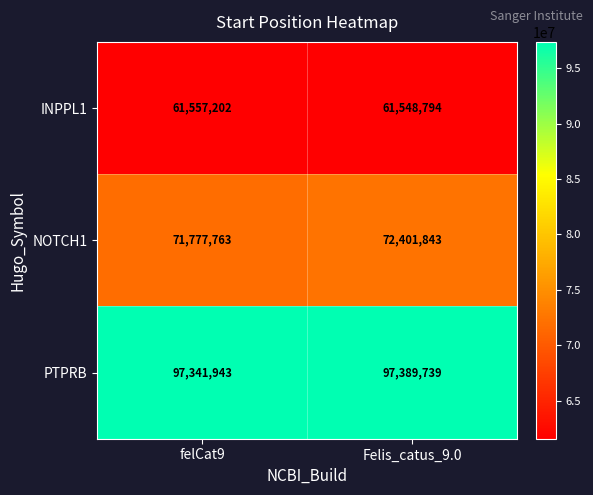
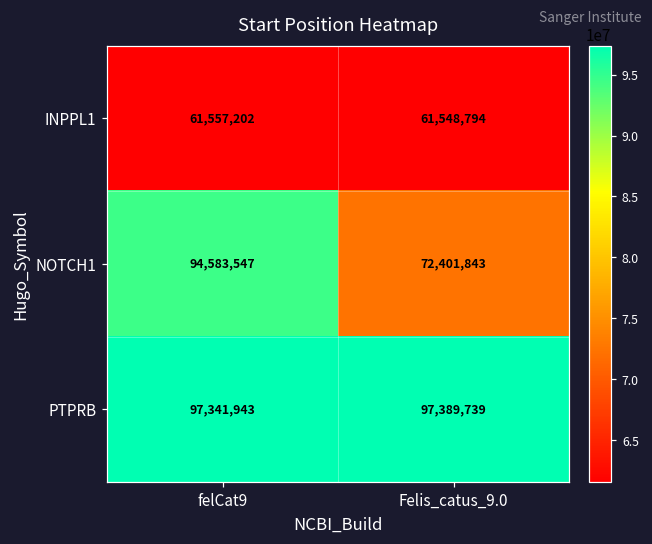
  {
    "INPPL1": {
      "felCat9": "61,557,202",
      "Felis_catus_9.0": "61,548,794"
    },
    "NOTCH1": {
-     "felCat9": "71,777,763",
+     "felCat9": "94,583,547",
      "Felis_catus_9.0": "72,401,843"
    },
    "PTPRB": {
      "felCat9": "97,341,943",
      "Felis_catus_9.0": "97,389,739"
    }
  }
